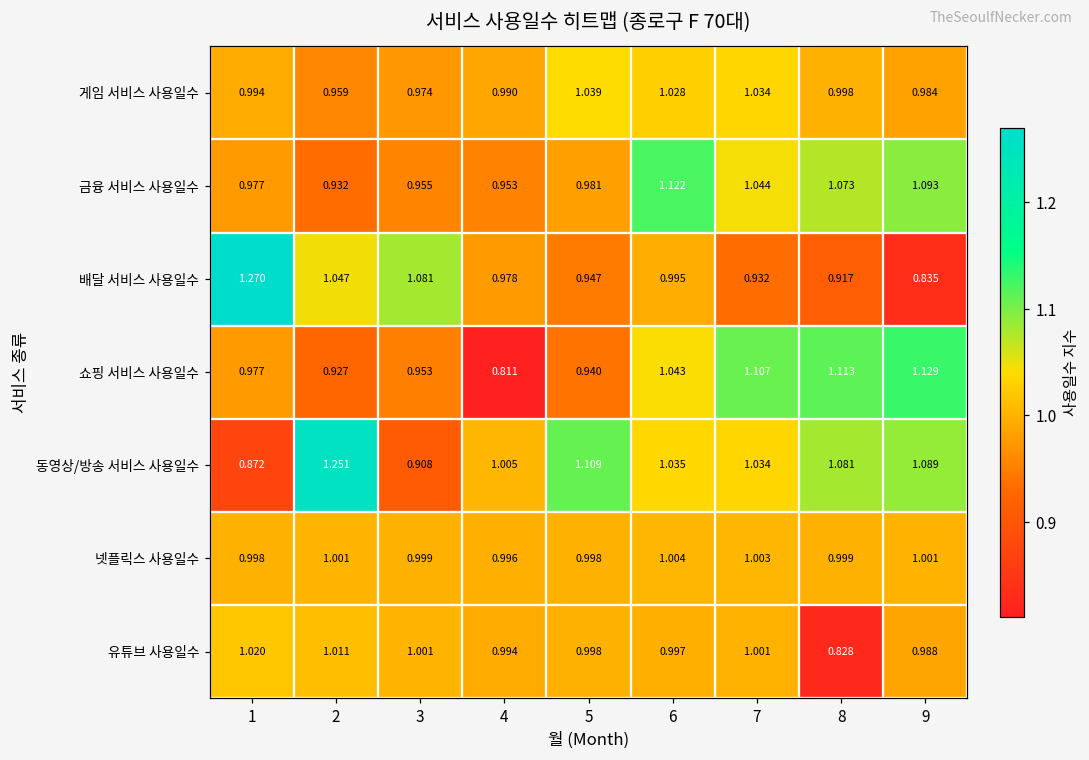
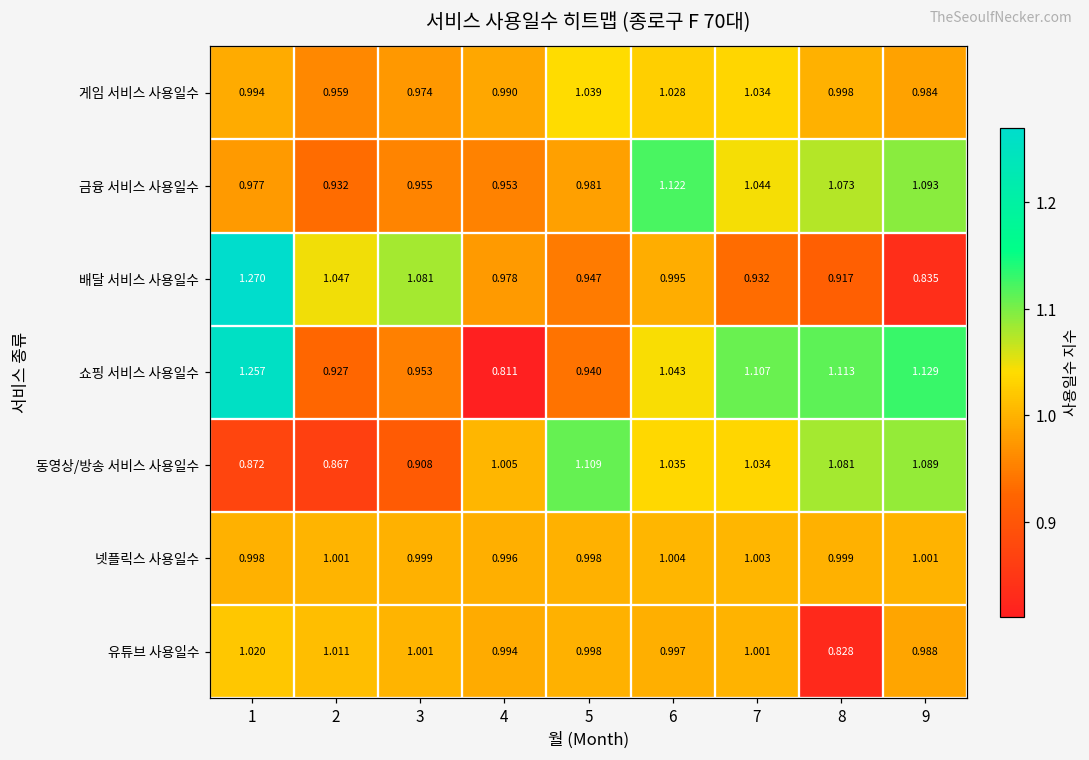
  {
    "게임 서비스 사용일수": {
      "1": 0.994,
      "2": 0.959,
      "3": 0.974,
      "4": 0.990,
      "5": 1.039,
      "6": 1.028,
      "7": 1.034,
      "8": 0.998,
      "9": 0.984
    },
    "금융 서비스 사용일수": {
      "1": 0.977,
      "2": 0.932,
      "3": 0.955,
      "4": 0.953,
      "5": 0.981,
      "6": 1.122,
      "7": 1.044,
      "8": 1.073,
      "9": 1.093
    },
    "배달 서비스 사용일수": {
      "1": 1.270,
      "2": 1.047,
      "3": 1.081,
      "4": 0.978,
      "5": 0.947,
      "6": 0.995,
      "7": 0.932,
      "8": 0.917,
      "9": 0.835
    },
    "쇼핑 서비스 사용일수": {
-     "1": 0.977,
+     "1": 1.257,
      "2": 0.927,
      "3": 0.953,
      "4": 0.811,
      "5": 0.940,
      "6": 1.043,
      "7": 1.107,
      "8": 1.113,
      "9": 1.129
    },
    "동영상/방송 서비스 사용일수": {
      "1": 0.872,
-     "2": 1.251,
+     "2": 0.867,
      "3": 0.908,
      "4": 1.005,
      "5": 1.109,
      "6": 1.035,
      "7": 1.034,
      "8": 1.081,
      "9": 1.089
    },
    "넷플릭스 사용일수": {
      "1": 0.998,
      "2": 1.001,
      "3": 0.999,
      "4": 0.996,
      "5": 0.998,
      "6": 1.004,
      "7": 1.003,
      "8": 0.999,
      "9": 1.001
    },
    "유튜브 사용일수": {
      "1": 1.020,
      "2": 1.011,
      "3": 1.001,
      "4": 0.994,
      "5": 0.998,
      "6": 0.997,
      "7": 1.001,
      "8": 0.828,
      "9": 0.988
    }
  }
